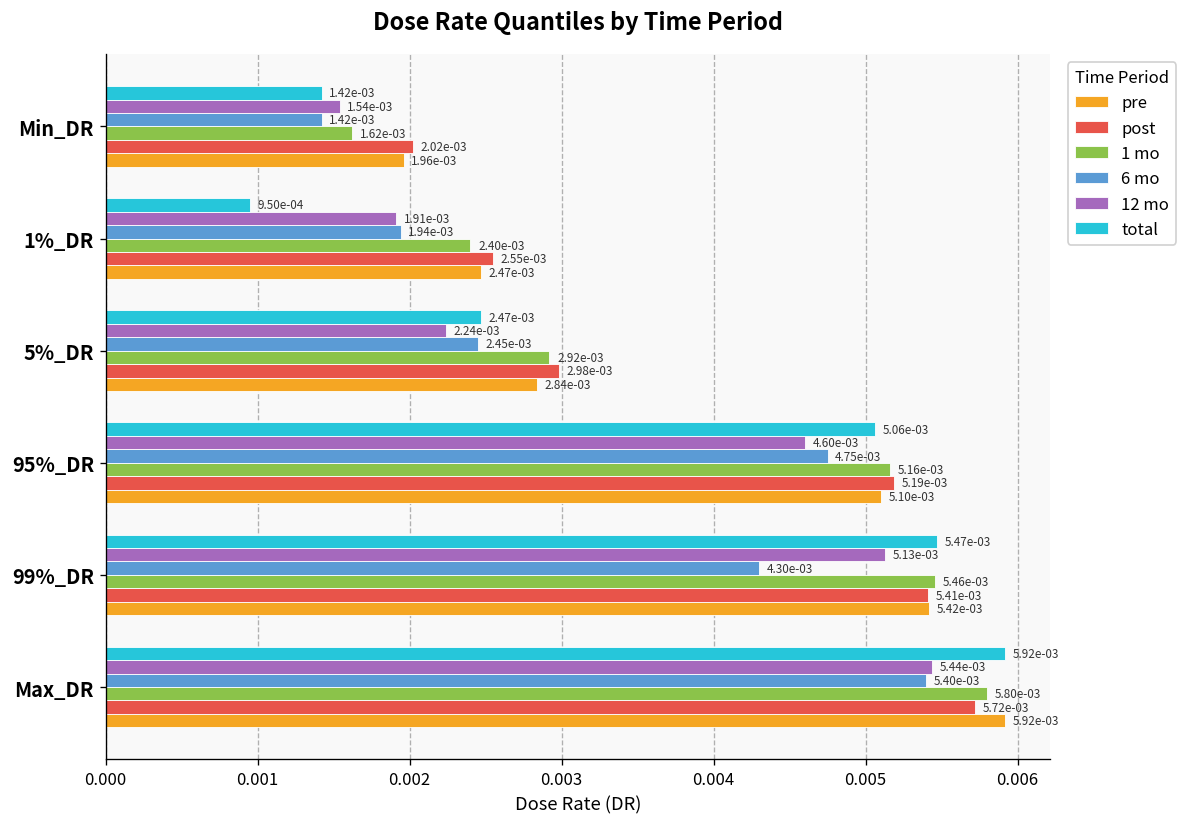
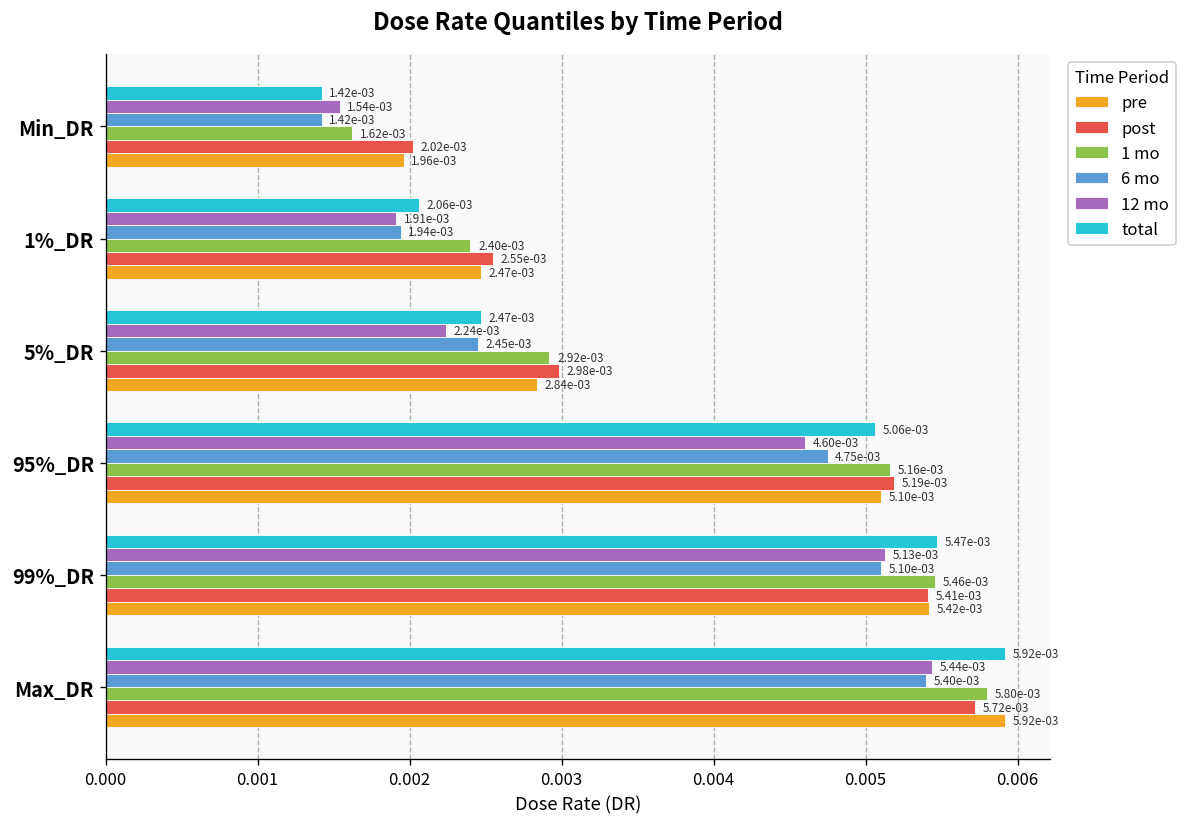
  {
    "pre": {
      "Min_DR": "1.96e-03",
      "1%_DR": "2.47e-03",
      "5%_DR": "2.84e-03",
      "95%_DR": "5.10e-03",
      "99%_DR": "5.42e-03",
      "Max_DR": "5.72e-03"
    },
    "post": {
      "Min_DR": "1.96e-03",
      "1%_DR": "2.40e-03",
      "5%_DR": "2.84e-03",
      "95%_DR": "5.10e-03",
      "99%_DR": "5.41e-03",
      "Max_DR": "5.72e-03"
    },
    "1 mo": {
      "Min_DR": "1.42e-03",
      "1%_DR": "2.40e-03",
      "5%_DR": "2.92e-03",
      "95%_DR": "5.16e-03",
      "99%_DR": "5.41e-03",
      "Max_DR": "5.72e-03"
    },
    "6 mo": {
      "Min_DR": "1.42e-03",
      "1%_DR": "1.91e-03",
      "5%_DR": "2.24e-03",
      "95%_DR": "4.60e-03",
-     "99%_DR": "4.30e-03",
+     "99%_DR": "5.10e-03",
      "Max_DR": "5.40e-03"
    },
    "12 mo": {
      "Min_DR": "1.42e-03",
      "1%_DR": "1.91e-03",
      "5%_DR": "2.24e-03",
      "95%_DR": "4.60e-03",
      "99%_DR": "5.13e-03",
      "Max_DR": "5.40e-03"
    },
    "total": {
      "Min_DR": "1.42e-03",
-     "1%_DR": "9.50e-04",
+     "1%_DR": "2.06e-03",
      "5%_DR": "2.24e-03",
      "95%_DR": "5.06e-03",
      "99%_DR": "5.13e-03",
      "Max_DR": "5.92e-03"
    }
  }
